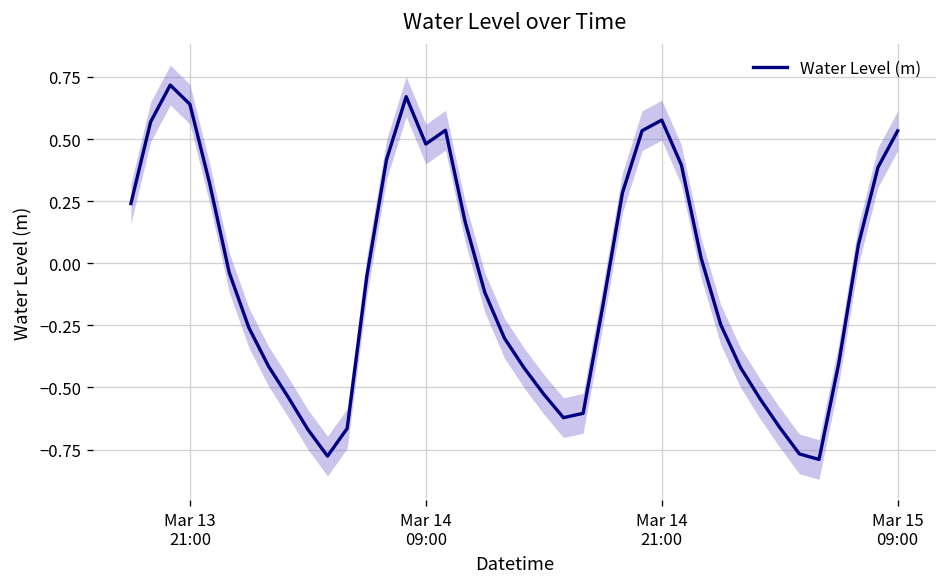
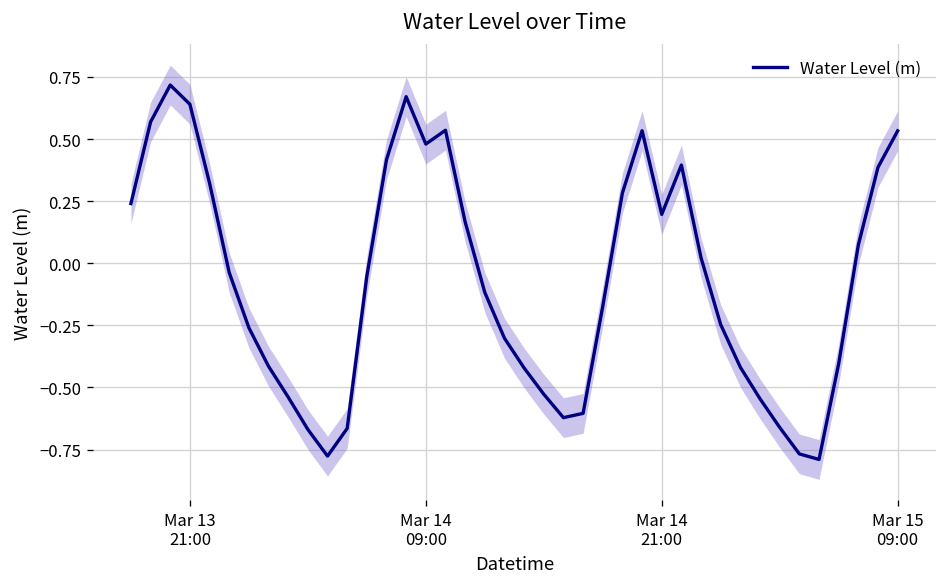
  {
    "Water Level (m)": {
      "Mar 13 21:00": 0.64,
      "Mar 14 09:00": 0.48,
-     "Mar 14 21:00": 0.58,
+     "Mar 14 21:00": 0.20,
      "Mar 15 09:00": 0.53
    }
  }
